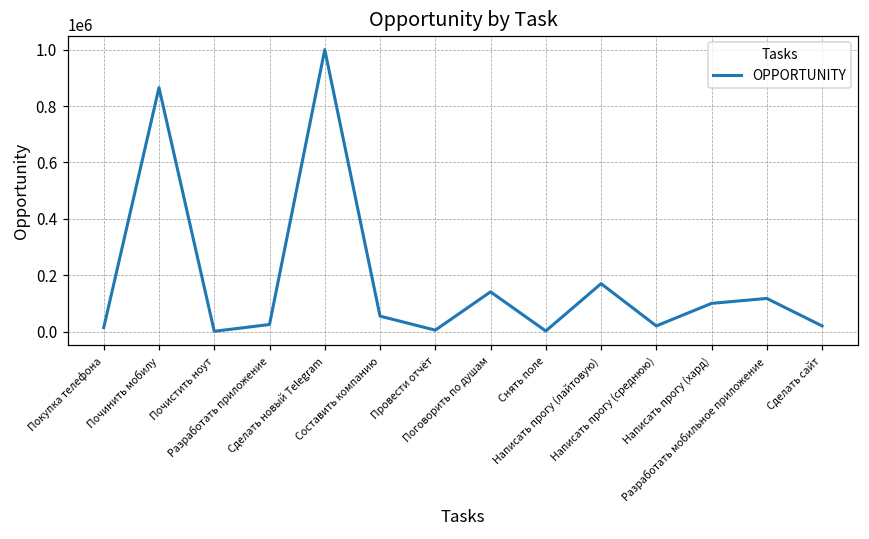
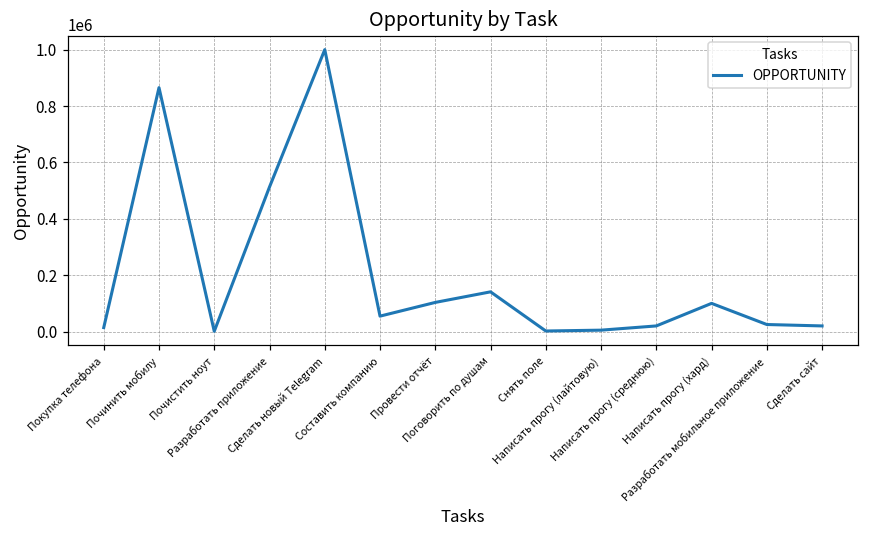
  {
    "Покупка телефона": 10000,
    "Починить мобилу": 870000,
    "Почистить ноут": 0,
-   "Разработать приложение": 30000,
+   "Разработать приложение": 510000,
    "Сделать новый Telegram": 1000000,
    "Составить компанию": 50000,
-   "Провести отчёт": 10000,
+   "Провести отчёт": 100000,
    "Поговорить по душам": 140000,
    "Снять поле": 0,
-   "Написать прогу (лайтовую)": 170000,
+   "Написать прогу (лайтовую)": 10000,
    "Написать прогу (среднюю)": 20000,
    "Написать прогу (хард)": 100000,
-   "Разработать мобильное приложение": 120000,
+   "Разработать мобильное приложение": 30000,
    "Сделать сайт": 20000
  }
